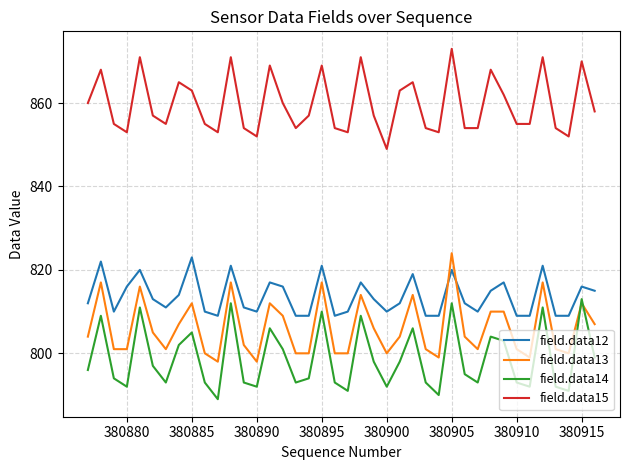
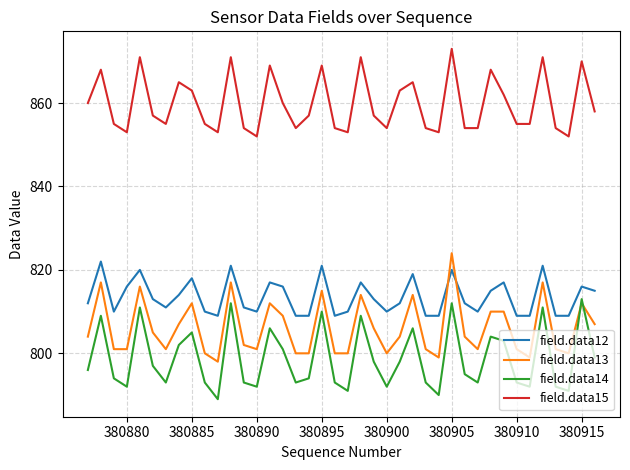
  {
    "field.data12": {
      "380880": 816,
-     "380885": 823,
+     "380885": 818,
      "380890": 810,
      "380895": 821,
      "380900": 810,
      "380905": 820,
      "380910": 809,
      "380915": 816
    },
    "field.data13": {
      "380880": 801,
      "380885": 812,
-     "380890": 798,
-     "380895": 817,
+     "380890": 801,
+     "380895": 815,
      "380900": 800,
      "380905": 824,
      "380915": 812
    },
    "field.data14": {
      "380880": 792,
      "380885": 805,
      "380890": 792,
      "380895": 810,
      "380900": 792,
      "380905": 812,
      "380915": 813
    },
    "field.data15": {
      "380880": 853,
      "380885": 863,
      "380890": 852,
      "380895": 869,
-     "380900": 849,
+     "380900": 854,
      "380905": 873,
      "380910": 855,
      "380915": 870
    }
  }
